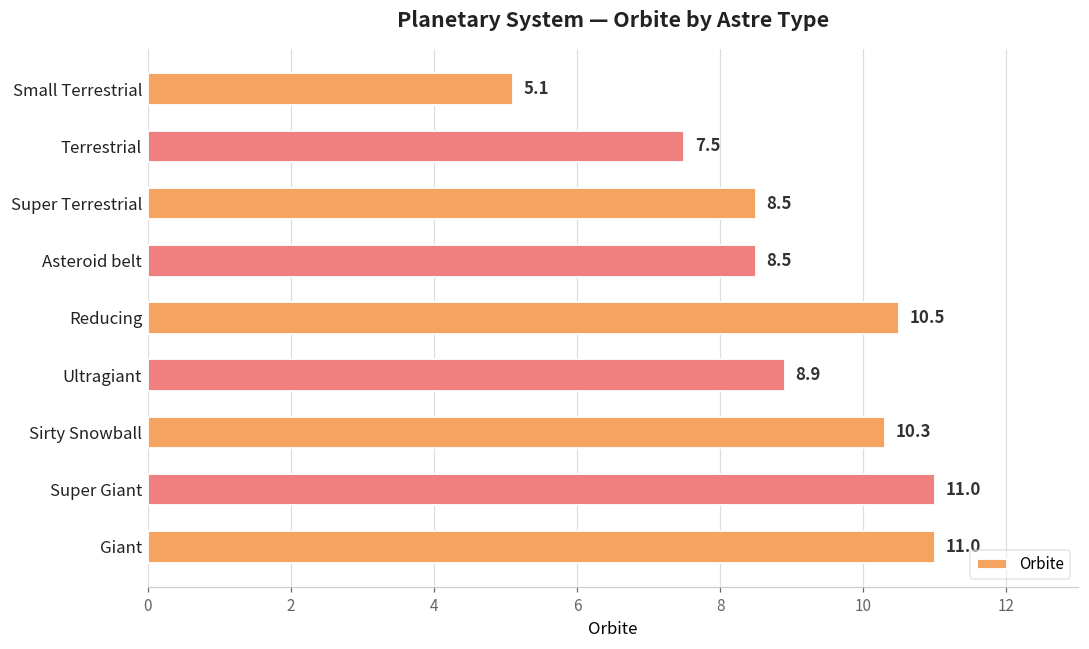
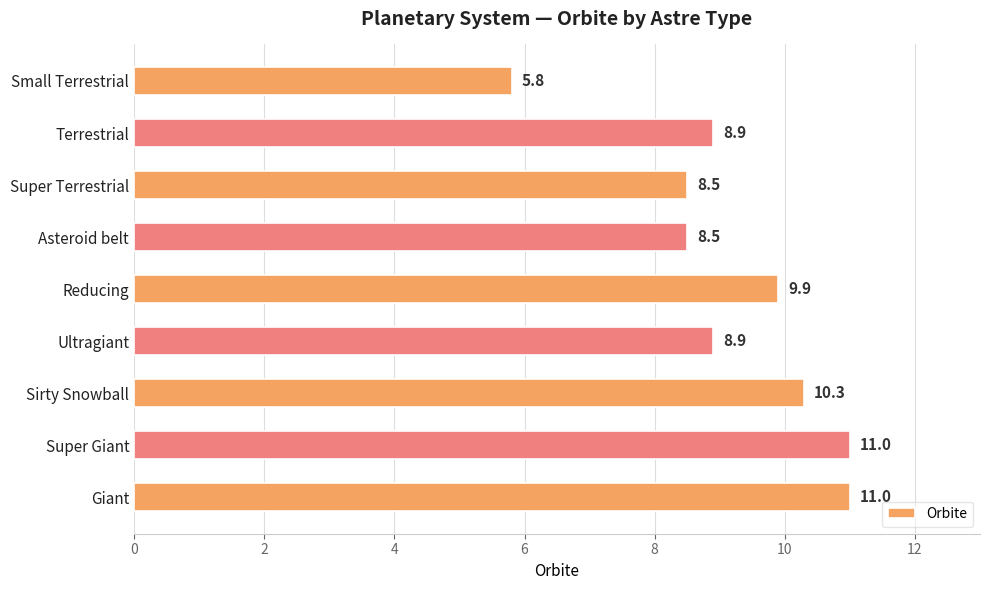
  {
-   "Small Terrestrial": 5.1,
-   "Terrestrial": 7.5,
+   "Small Terrestrial": 5.8,
+   "Terrestrial": 8.9,
    "Super Terrestrial": 8.5,
    "Asteroid belt": 8.5,
-   "Reducing": 10.5,
+   "Reducing": 9.9,
    "Ultragiant": 8.9,
    "Sirty Snowball": 10.3,
    "Super Giant": 11.0
  }
